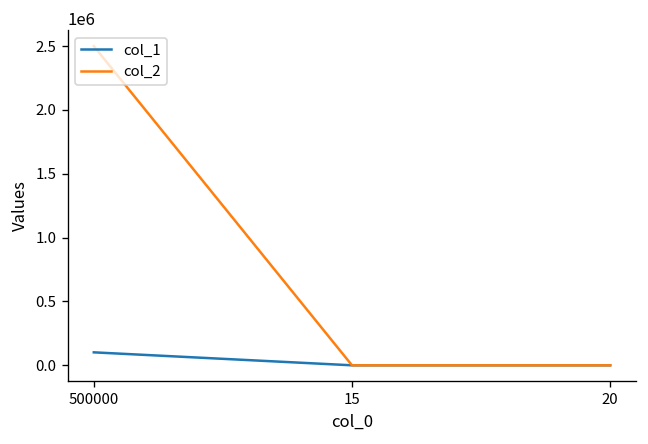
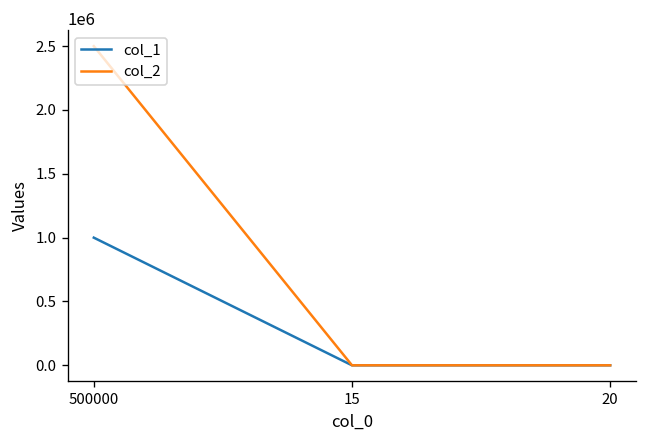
  {
    "col_1": {
-     "500000": 100000
+     "500000": 1000000
    }
  }
